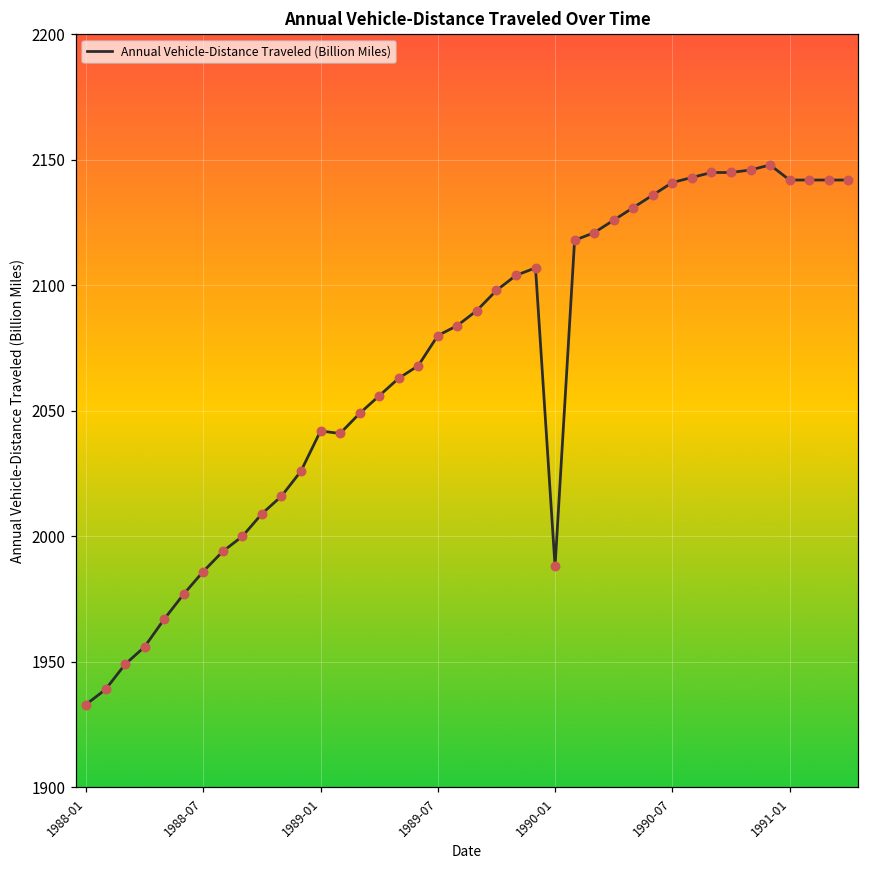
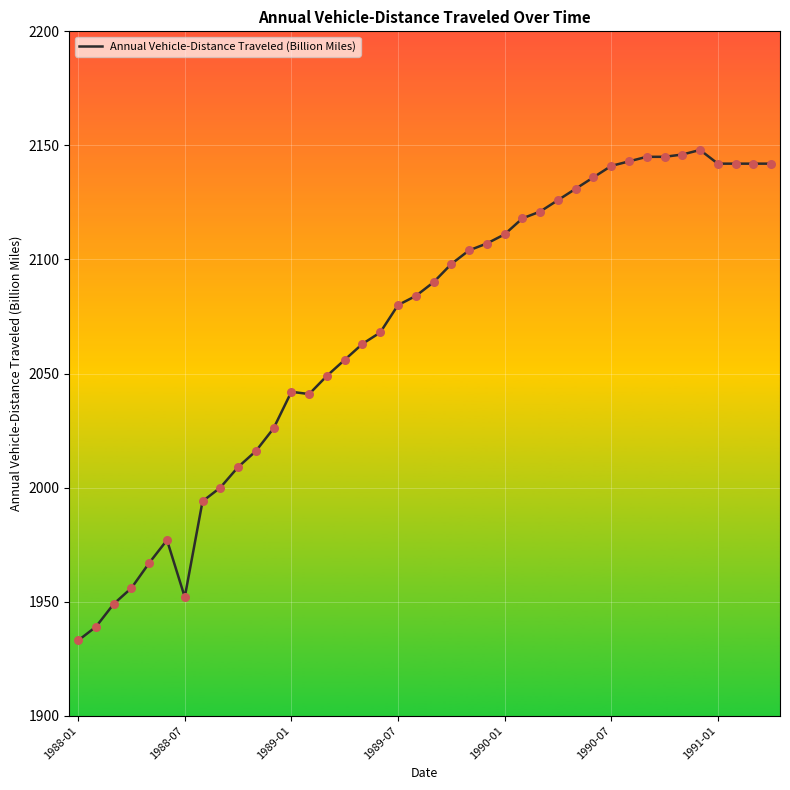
  {
    "1988-01": 1933,
-   "1988-07": 1986,
+   "1988-07": 1952,
    "1989-01": 2042,
    "1989-07": 2080,
-   "1990-01": 1988,
+   "1990-01": 2111,
    "1990-07": 2141,
    "1991-01": 2142
  }
